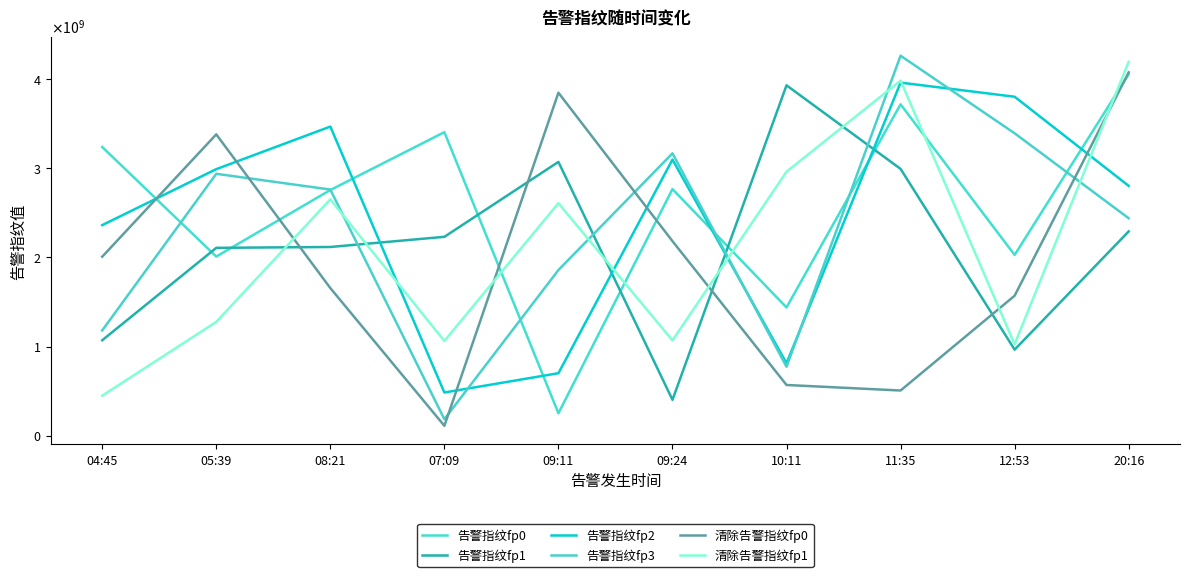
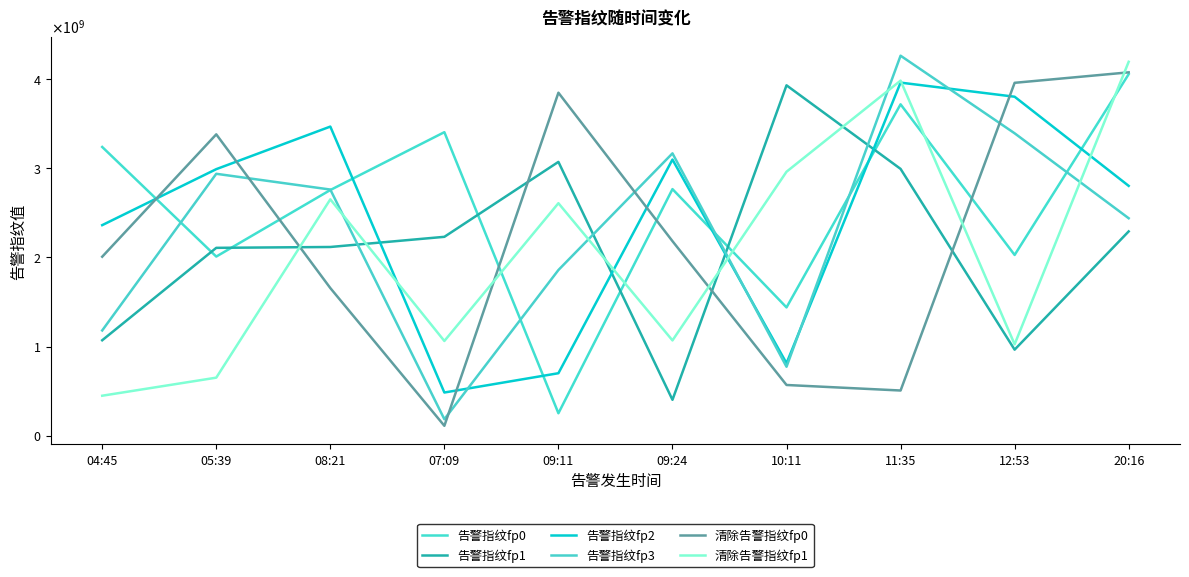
  {
    "清除告警指纹fp0": {
      "04:45": 2000000000,
      "05:39": 3400000000,
      "08:21": 1700000000,
      "07:09": 100000000,
      "09:11": 3800000000,
      "09:24": 2200000000,
      "10:11": 600000000,
      "11:35": 500000000,
-     "12:53": 1600000000
+     "12:53": 4000000000
    },
    "清除告警指纹fp1": {
      "04:45": 400000000,
-     "05:39": 1300000000,
+     "05:39": 700000000,
      "08:21": 2700000000,
      "07:09": 1100000000,
      "09:11": 2600000000,
      "09:24": 1100000000,
      "10:11": 3000000000,
      "12:53": 1000000000,
      "20:16": 4200000000
    }
  }
